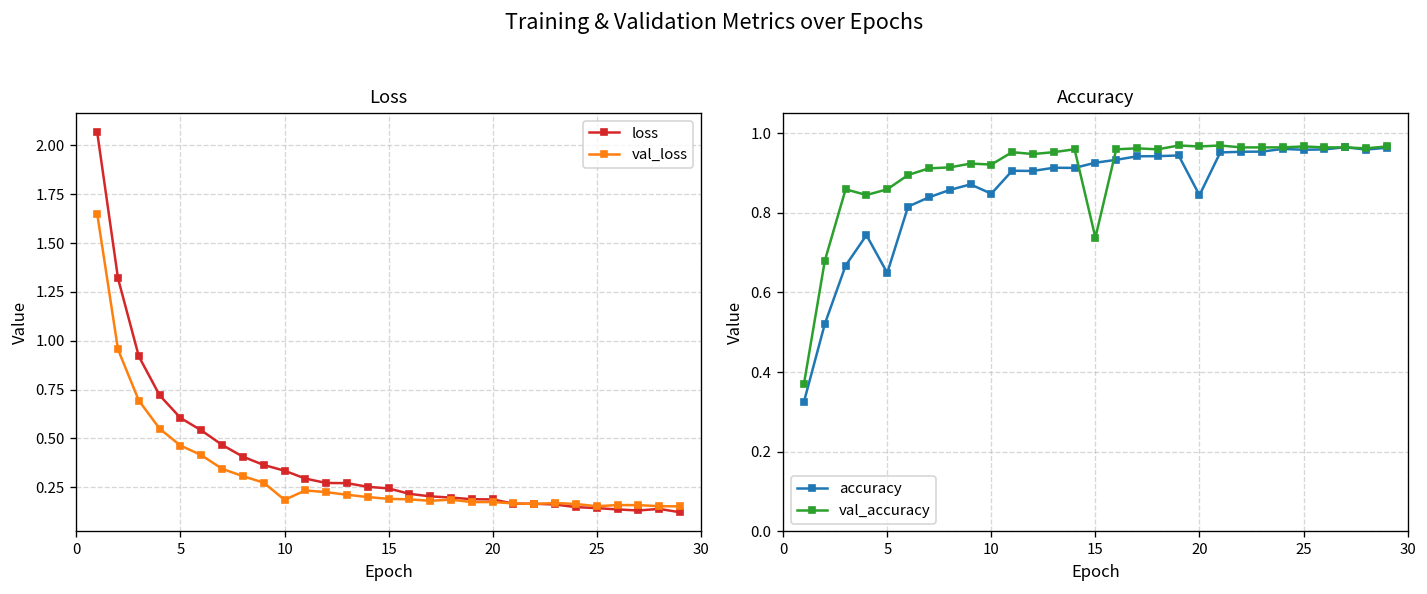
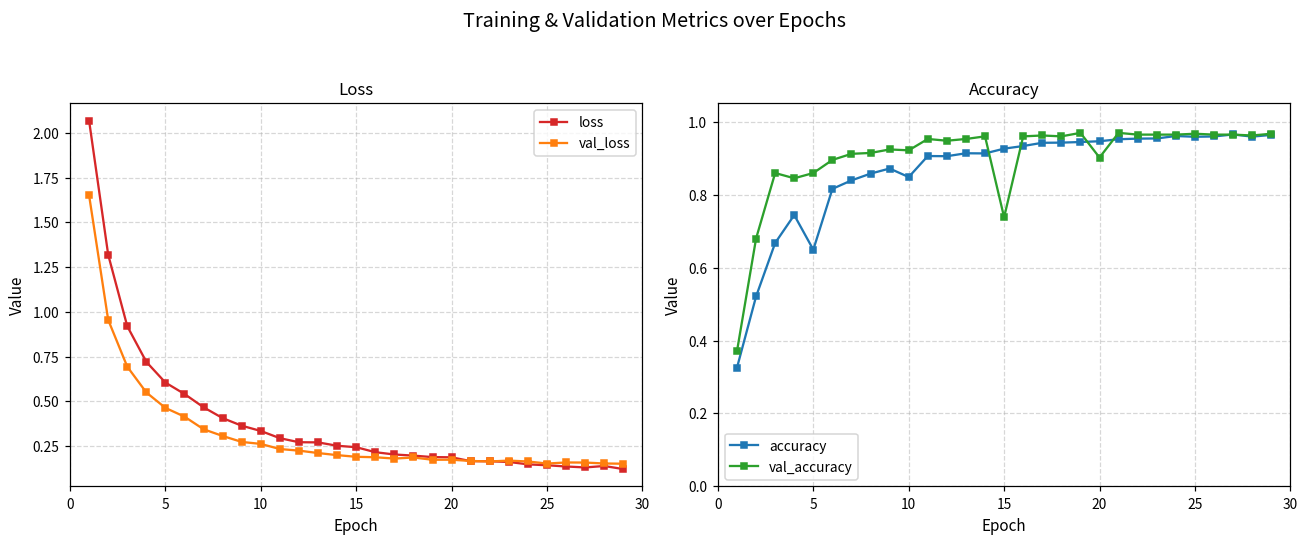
  {
    "Loss": {
      "loss": {
        "5": 0.60,
        "10": 0.33,
        "15": 0.24
      },
      "val_loss": {
        "5": 0.46,
-       "10": 0.18,
+       "10": 0.26,
        "15": 0.19
      }
    },
    "Accuracy": {
      "accuracy": {
        "5": 0.65,
        "10": 0.85,
        "15": 0.93,
-       "20": 0.84,
+       "20": 0.95,
        "25": 0.96
      },
      "val_accuracy": {
        "5": 0.86,
        "10": 0.92,
        "15": 0.74,
-       "20": 0.97,
+       "20": 0.90,
        "25": 0.97
      }
    }
  }
